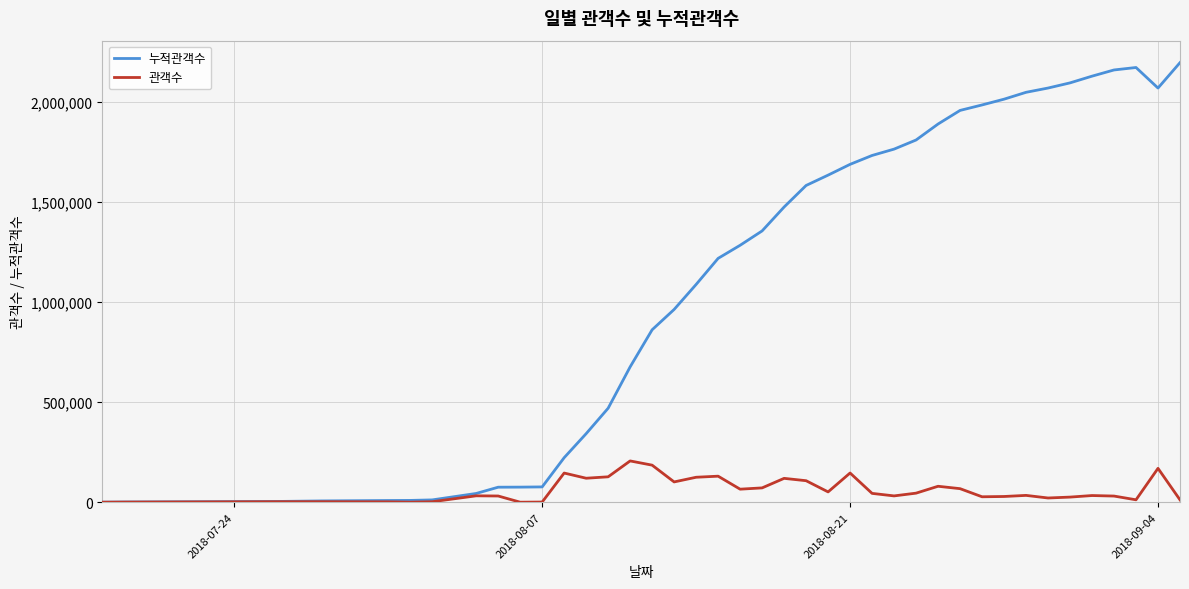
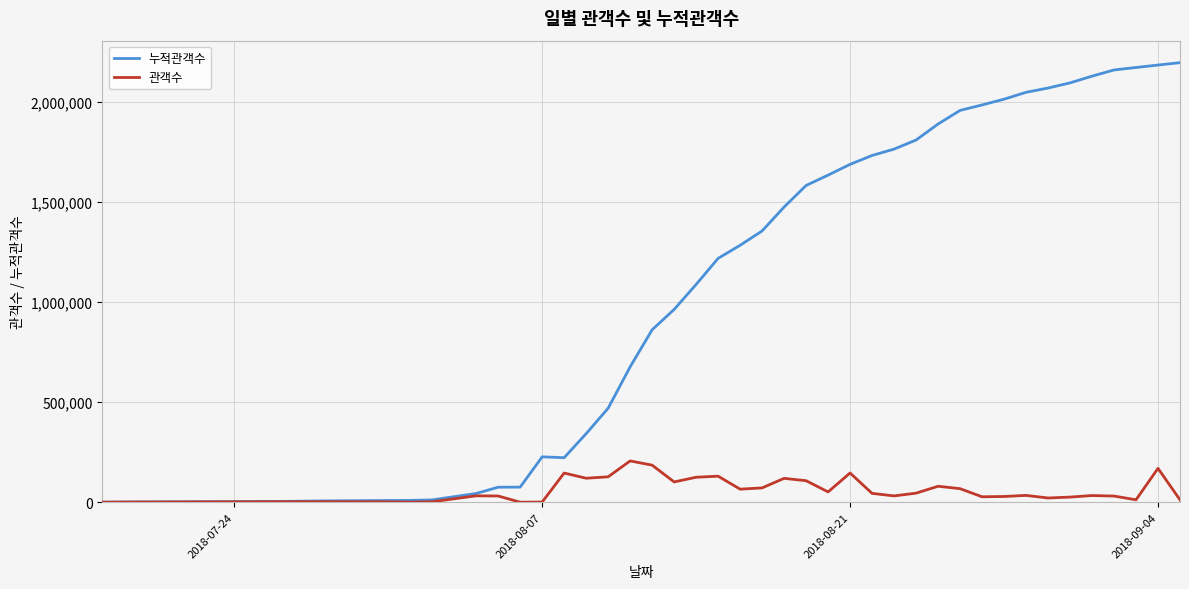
  {
    "누적관객수": {
-     "2018-08-07": "80,000",
+     "2018-08-07": "230,000",
      "2018-08-21": "1,690,000",
-     "2018-09-04": "2,070,000"
+     "2018-09-04": "2,180,000"
    },
    "관객수": {
      "2018-08-07": "0",
      "2018-08-21": "150,000",
      "2018-09-04": "170,000"
    }
  }
